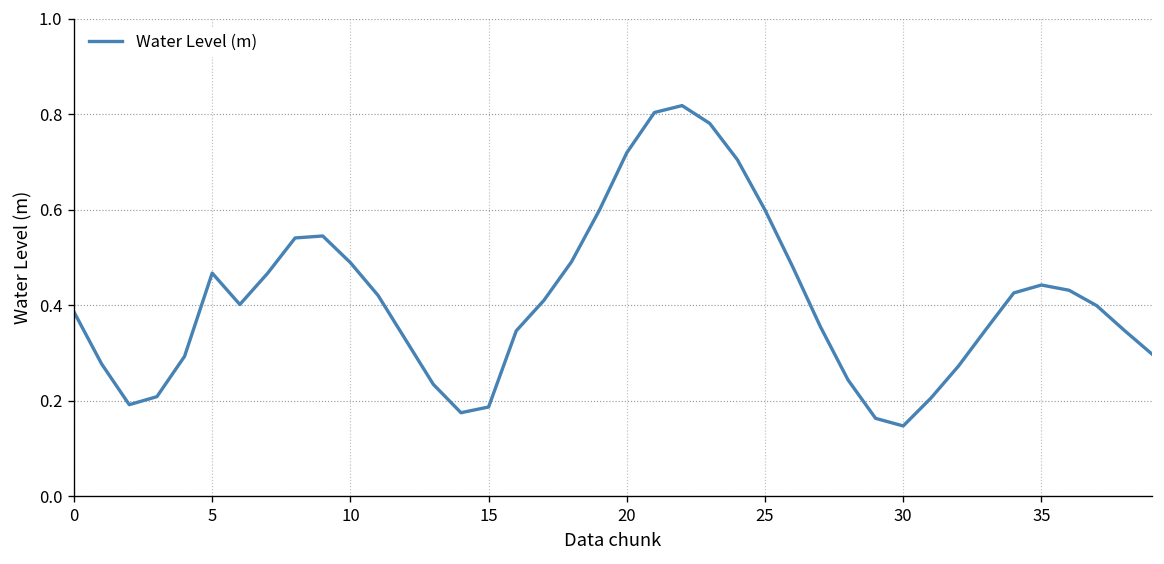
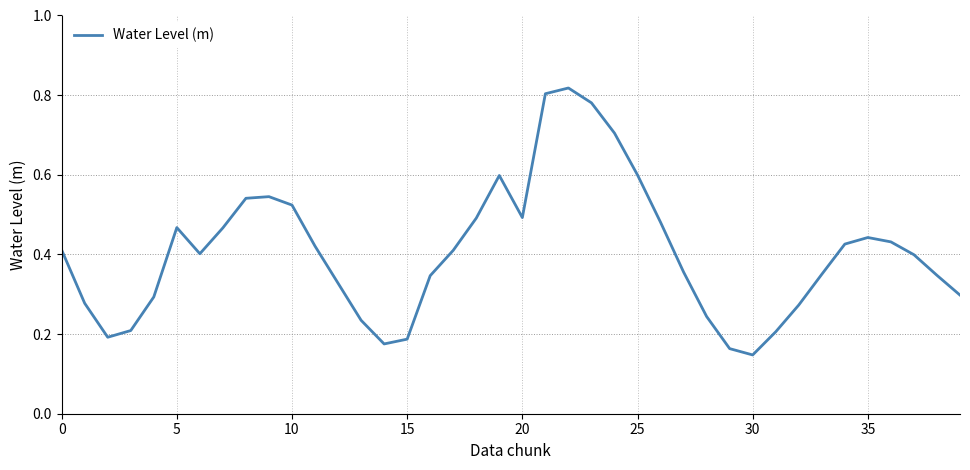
  {
-   "0": 0.39,
+   "0": 0.41,
    "5": 0.47,
-   "10": 0.49,
+   "10": 0.52,
    "15": 0.19,
-   "20": 0.72,
+   "20": 0.49,
    "25": 0.60,
    "30": 0.15,
    "35": 0.44
  }
